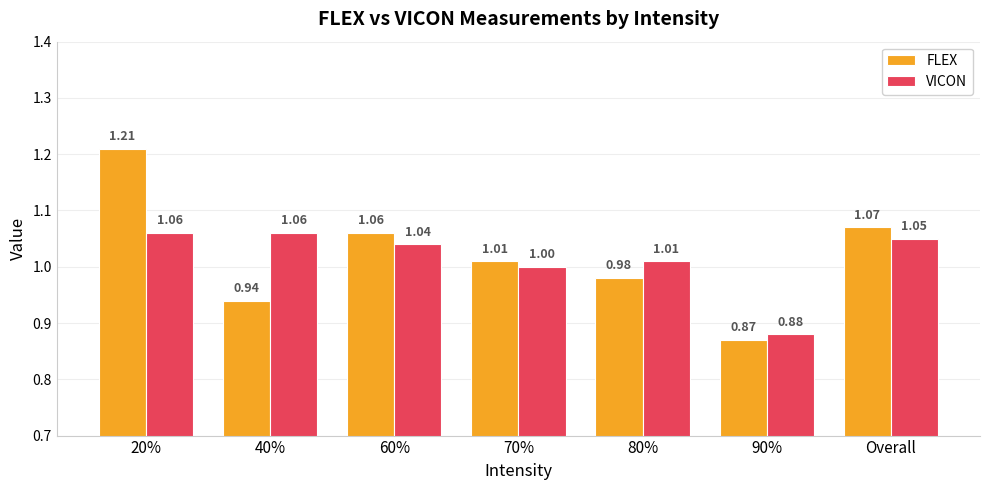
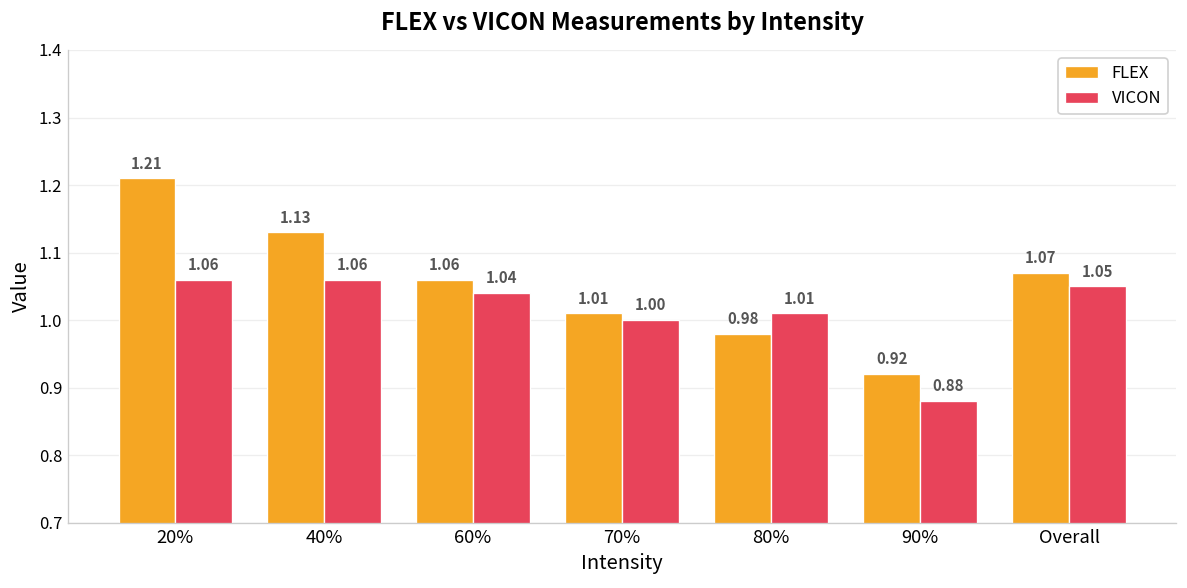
  {
    "FLEX": {
      "20%": 1.21,
-     "40%": 0.94,
+     "40%": 1.13,
      "60%": 1.06,
      "70%": 1.01,
      "80%": 0.98,
-     "90%": 0.87,
+     "90%": 0.92,
      "Overall": 1.07
    },
    "VICON": {
      "20%": 1.06,
      "40%": 1.06,
      "60%": 1.04,
      "70%": 1.00,
      "80%": 1.01,
      "90%": 0.88,
      "Overall": 1.05
    }
  }
